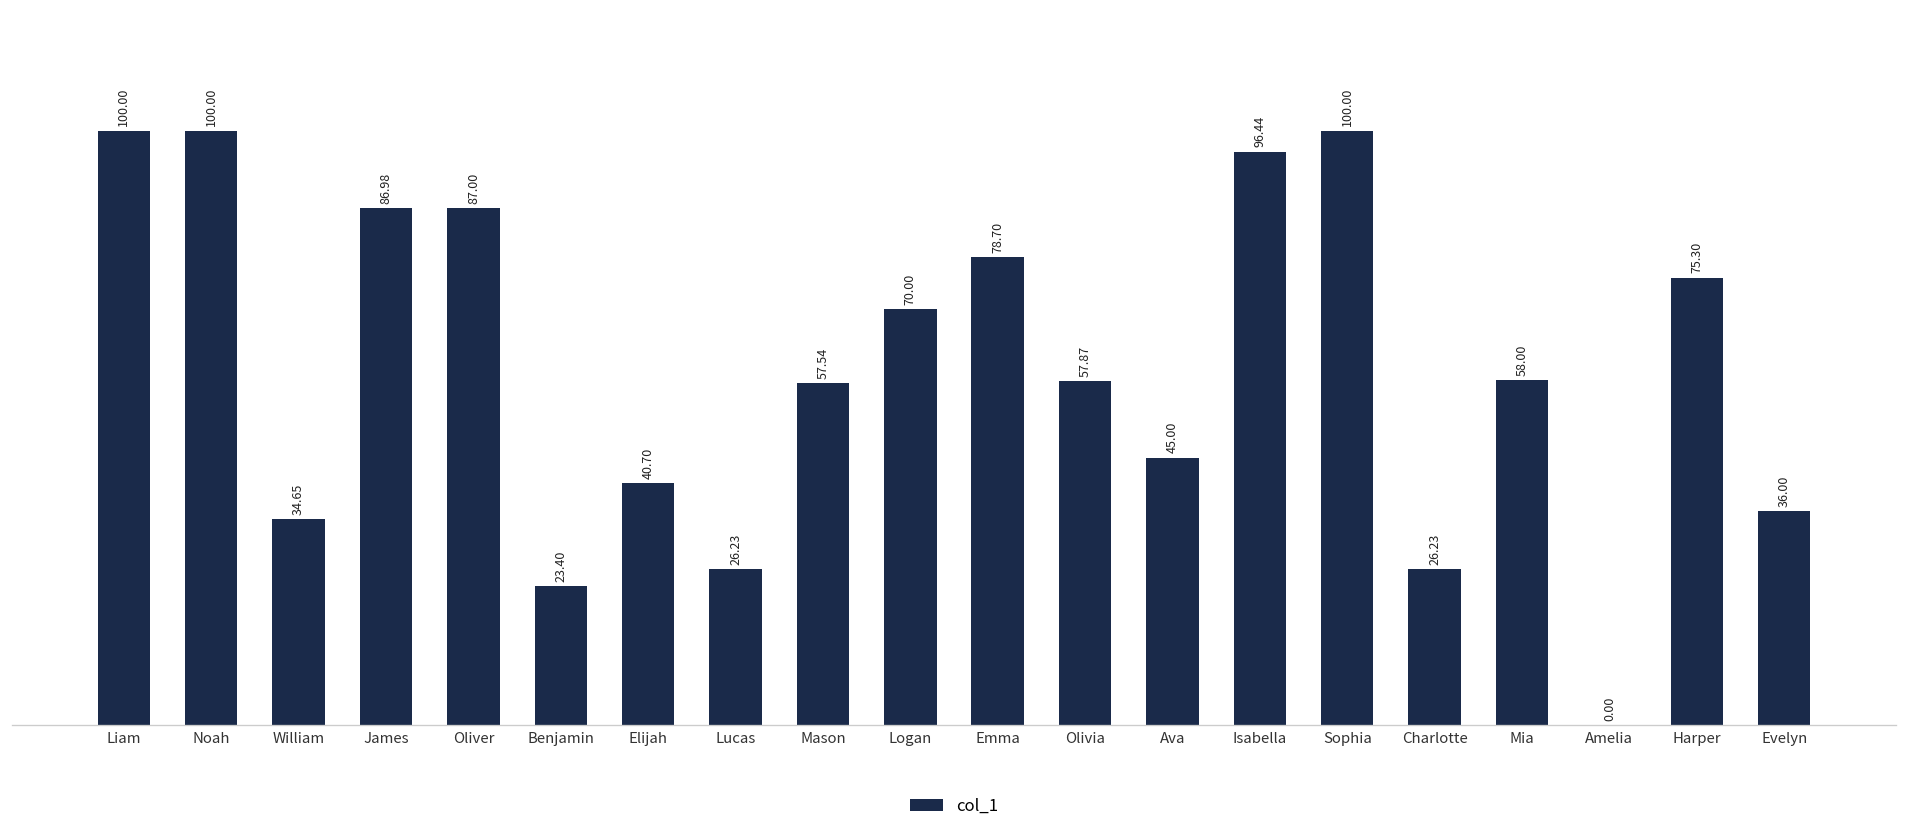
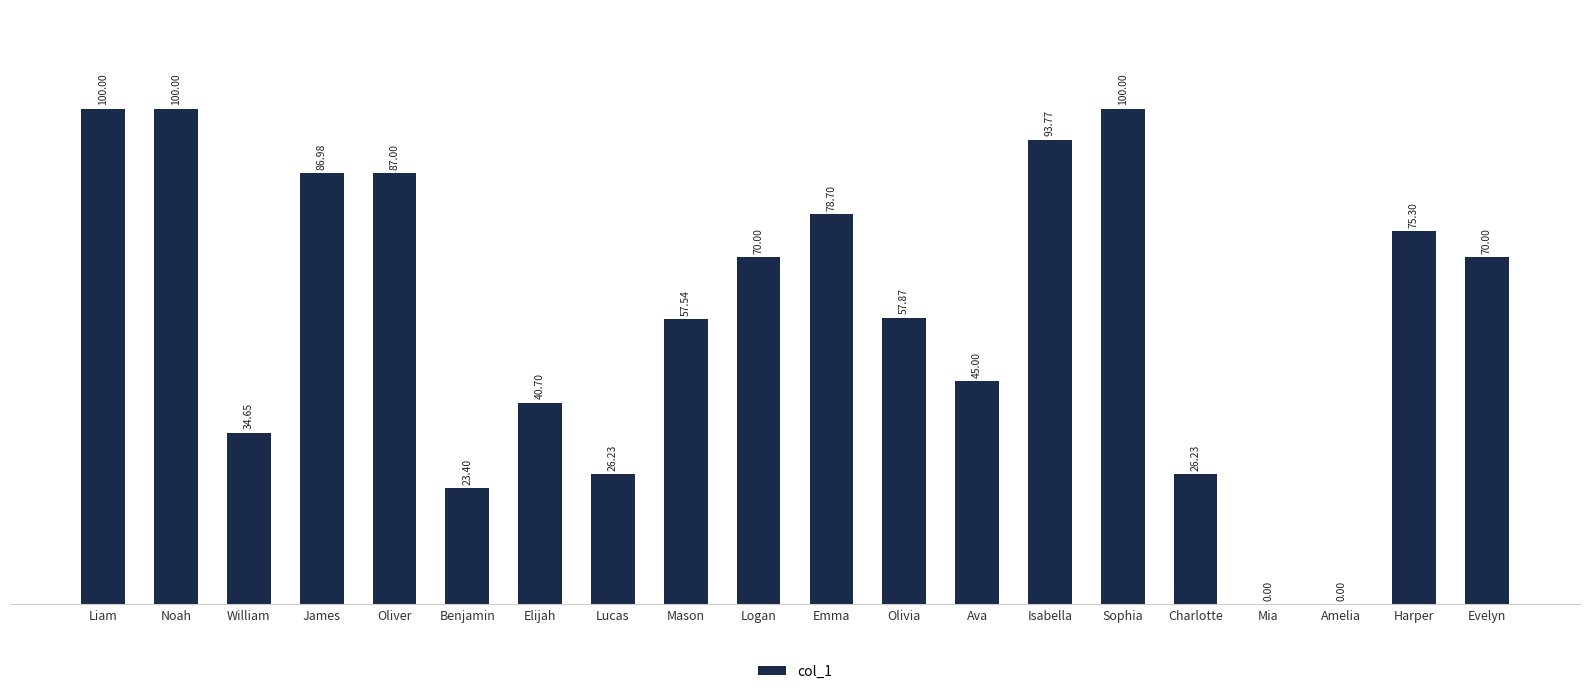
  {
    "Liam": 100.00,
    "Noah": 100.00,
    "William": 34.65,
    "James": 86.98,
    "Oliver": 87.00,
    "Benjamin": 23.40,
    "Elijah": 40.70,
    "Lucas": 26.23,
    "Mason": 57.54,
    "Logan": 70.00,
    "Emma": 78.70,
    "Olivia": 57.87,
    "Ava": 45.00,
-   "Isabella": 96.44,
+   "Isabella": 93.77,
    "Sophia": 100.00,
    "Charlotte": 26.23,
-   "Mia": 58.00,
+   "Mia": 0.00,
    "Amelia": 0.00,
    "Harper": 75.30,
-   "Evelyn": 36.00
+   "Evelyn": 70.00
  }
